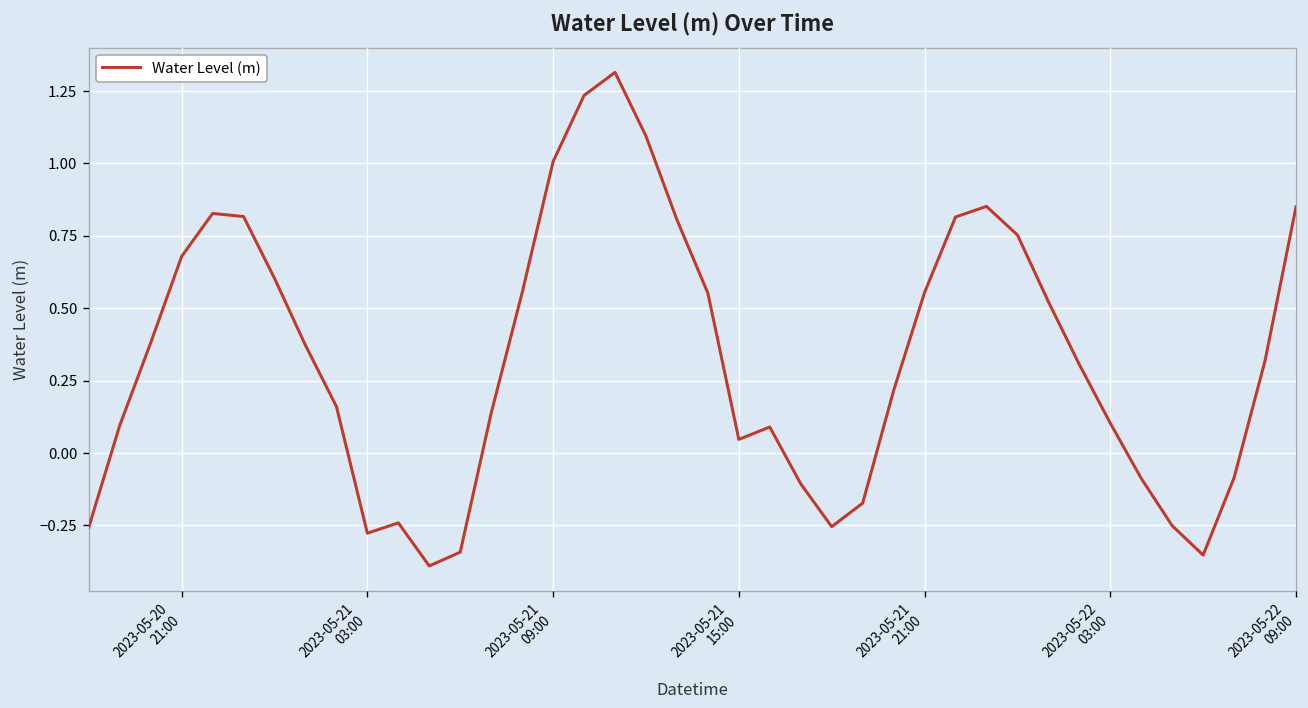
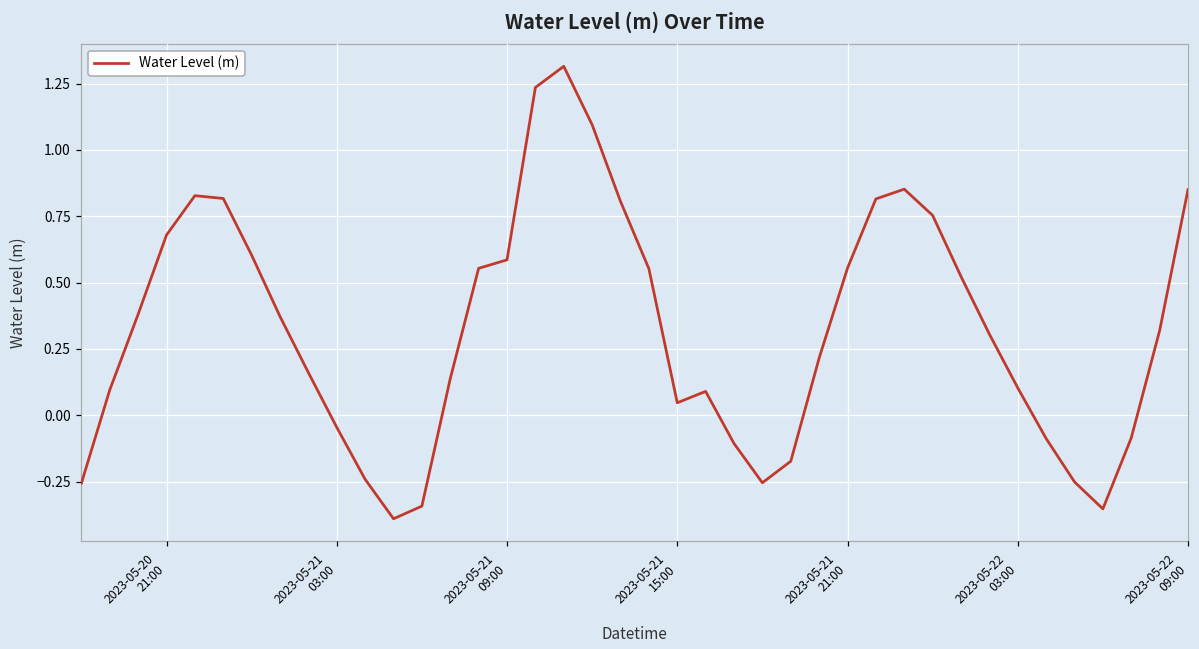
  {
    "2023-05-20 21:00": 0.68,
-   "2023-05-21 03:00": -0.28,
-   "2023-05-21 09:00": 1.01,
+   "2023-05-21 03:00": -0.05,
+   "2023-05-21 09:00": 0.59,
    "2023-05-21 15:00": 0.05,
    "2023-05-21 21:00": 0.55,
    "2023-05-22 03:00": 0.10,
    "2023-05-22 09:00": 0.85
  }
